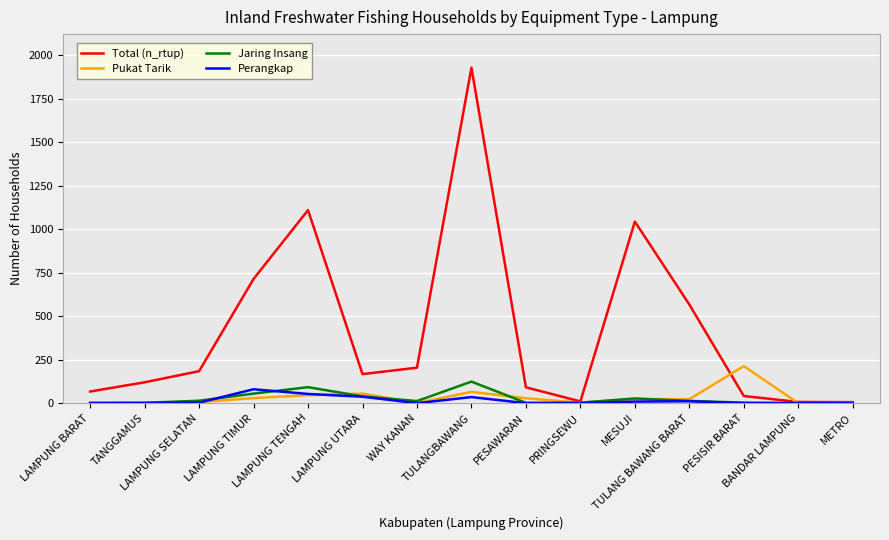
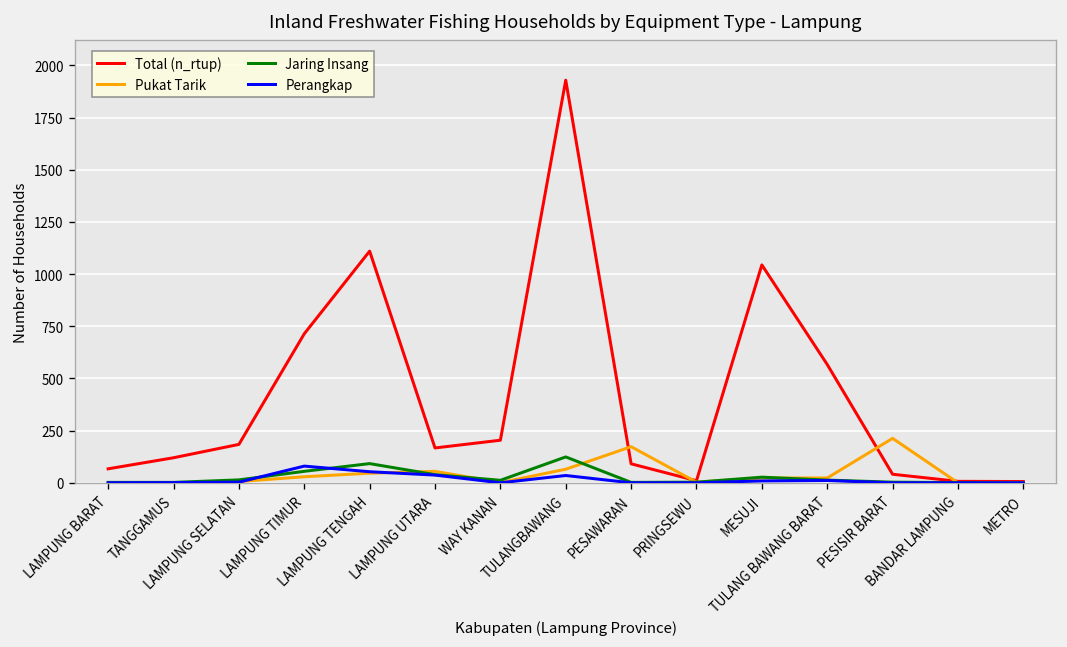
  {
    "Total (n_rtup)": {
      "LAMPUNG BARAT": 70,
      "TANGGAMUS": 120,
      "LAMPUNG SELATAN": 180,
      "LAMPUNG TIMUR": 710,
      "LAMPUNG TENGAH": 1110,
      "LAMPUNG UTARA": 170,
      "WAY KANAN": 200,
      "TULANGBAWANG": 1930,
      "PESAWARAN": 90,
      "MESUJI": 1040,
      "TULANG BAWANG BARAT": 570,
      "PESISIR BARAT": 40
    },
    "Pukat Tarik": {
      "LAMPUNG TIMUR": 30,
      "LAMPUNG UTARA": 60,
      "TULANGBAWANG": 70,
-     "PESAWARAN": 30,
+     "PESAWARAN": 170,
      "PESISIR BARAT": 210
    },
    "Jaring Insang": {
      "LAMPUNG TIMUR": 60,
      "LAMPUNG TENGAH": 90,
      "TULANGBAWANG": 120
    },
    "Perangkap": {
      "LAMPUNG TIMUR": 80,
      "TULANGBAWANG": 40
    }
  }
